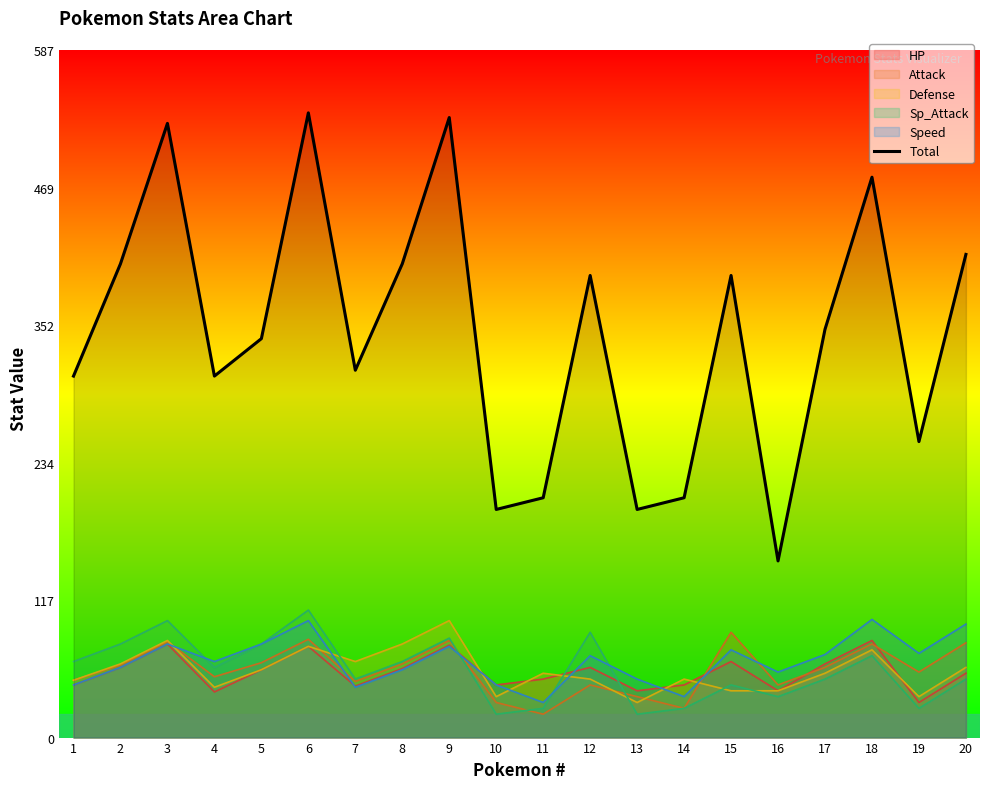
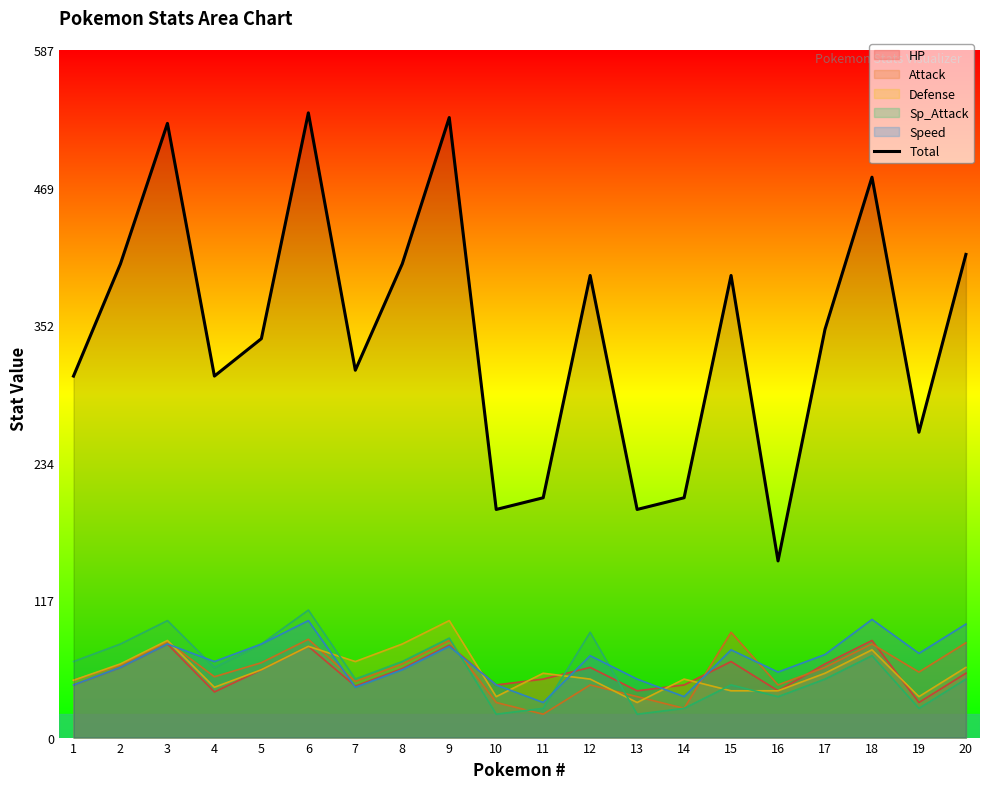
  {
    "Total": {
      "1": 309,
      "2": 405,
      "3": 525,
      "4": 309,
      "5": 341,
      "6": 534,
      "7": 314,
      "8": 405,
      "9": 530,
      "10": 195,
      "11": 205,
      "12": 395,
      "13": 195,
      "14": 205,
      "15": 395,
      "16": 151,
      "17": 349,
      "18": 479,
-     "19": 253,
+     "19": 261,
      "20": 413
    }
  }
